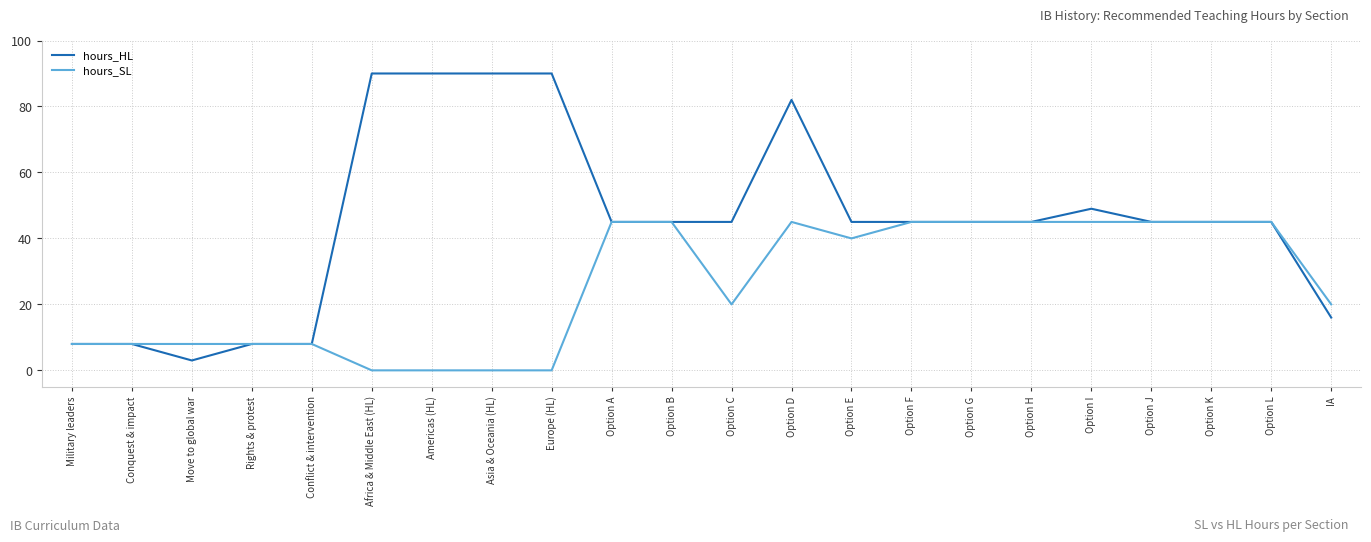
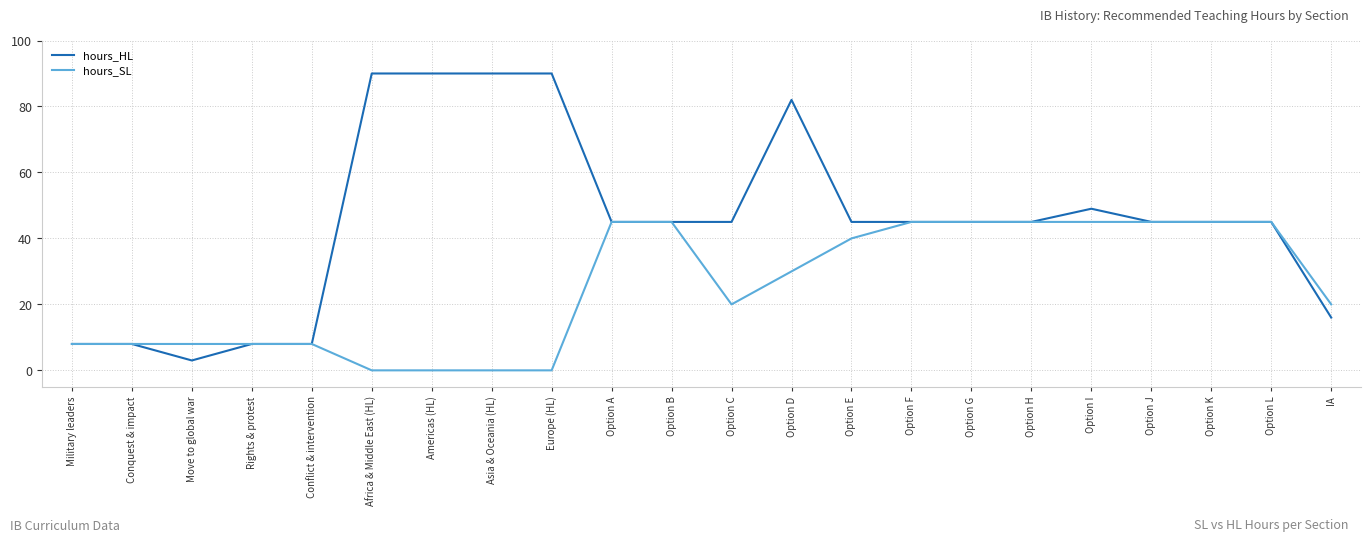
  {
    "hours_HL": {
      "Move to global war": 3,
      "Africa & Middle East (HL)": 90,
      "Americas (HL)": 90,
      "Asia & Oceania (HL)": 90,
      "Europe (HL)": 90,
      "Option C": 45,
      "Option D": 82,
      "Option E": 45,
      "Option I": 49,
      "IA": 16
    },
    "hours_SL": {
      "Move to global war": 8,
      "Africa & Middle East (HL)": 0,
      "Americas (HL)": 0,
      "Asia & Oceania (HL)": 0,
      "Europe (HL)": 0,
      "Option C": 20,
-     "Option D": 45,
+     "Option D": 30,
      "Option E": 40,
      "Option I": 45,
      "IA": 20
    }
  }
